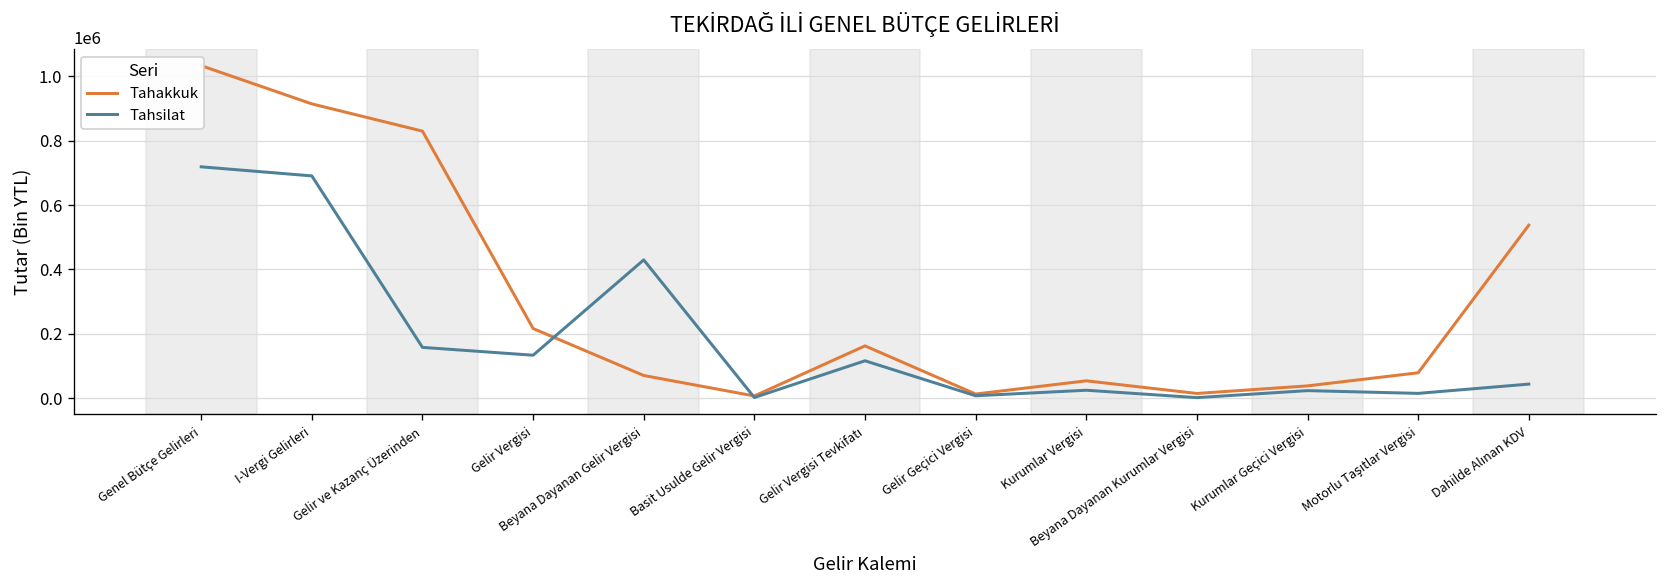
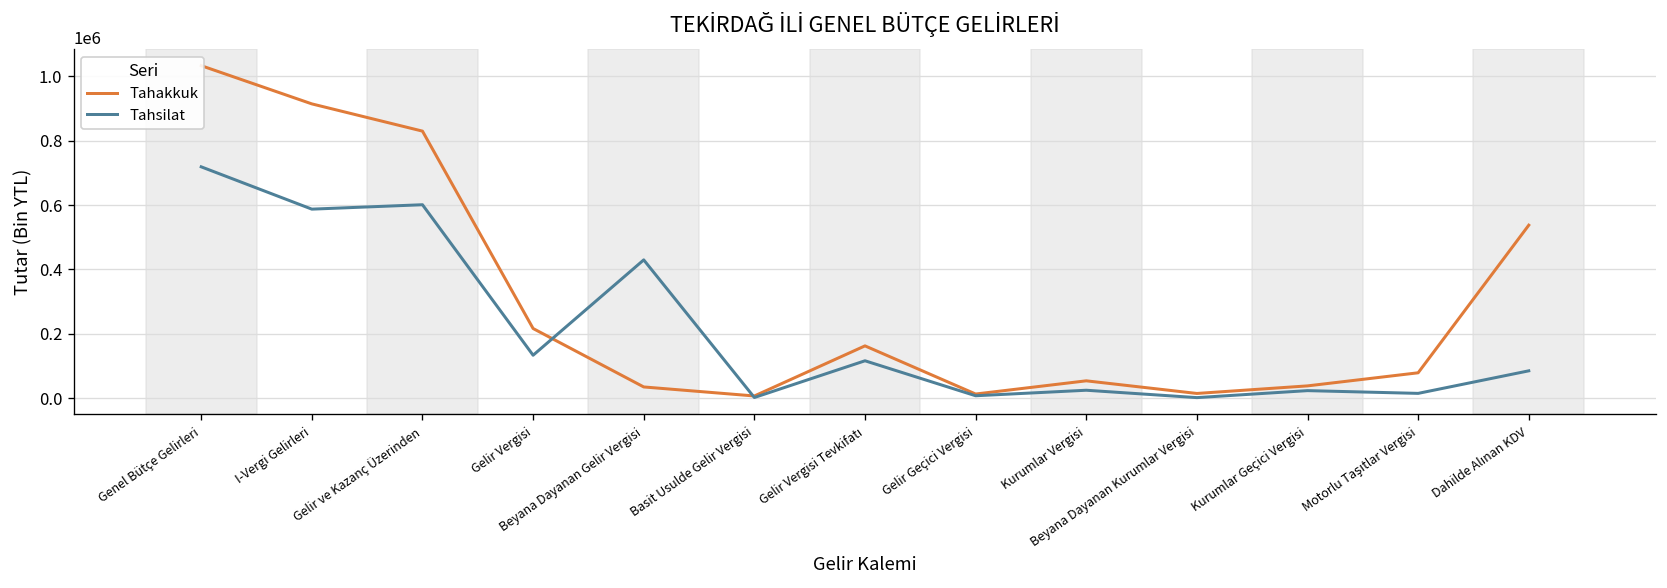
  {
    "Tahakkuk": {
      "I-Vergi Gelirleri": 910000,
      "Gelir ve Kazanç Üzerinden": 830000,
      "Gelir Vergisi": 220000,
-     "Beyana Dayanan Gelir Vergisi": 70000,
+     "Beyana Dayanan Gelir Vergisi": 30000,
      "Gelir Vergisi Tevkifatı": 160000,
      "Kurumlar Vergisi": 50000,
      "Beyana Dayanan Kurumlar Vergisi": 10000,
      "Kurumlar Geçici Vergisi": 40000,
      "Motorlu Taşıtlar Vergisi": 80000,
      "Dahilde Alınan KDV": 540000
    },
    "Tahsilat": {
      "Genel Bütçe Gelirleri": 720000,
-     "I-Vergi Gelirleri": 690000,
-     "Gelir ve Kazanç Üzerinden": 160000,
+     "I-Vergi Gelirleri": 590000,
+     "Gelir ve Kazanç Üzerinden": 600000,
      "Gelir Vergisi": 130000,
      "Beyana Dayanan Gelir Vergisi": 430000,
      "Gelir Vergisi Tevkifatı": 120000,
      "Kurumlar Vergisi": 20000,
      "Beyana Dayanan Kurumlar Vergisi": 0,
      "Kurumlar Geçici Vergisi": 20000,
      "Motorlu Taşıtlar Vergisi": 10000,
-     "Dahilde Alınan KDV": 40000
+     "Dahilde Alınan KDV": 80000
    }
  }
